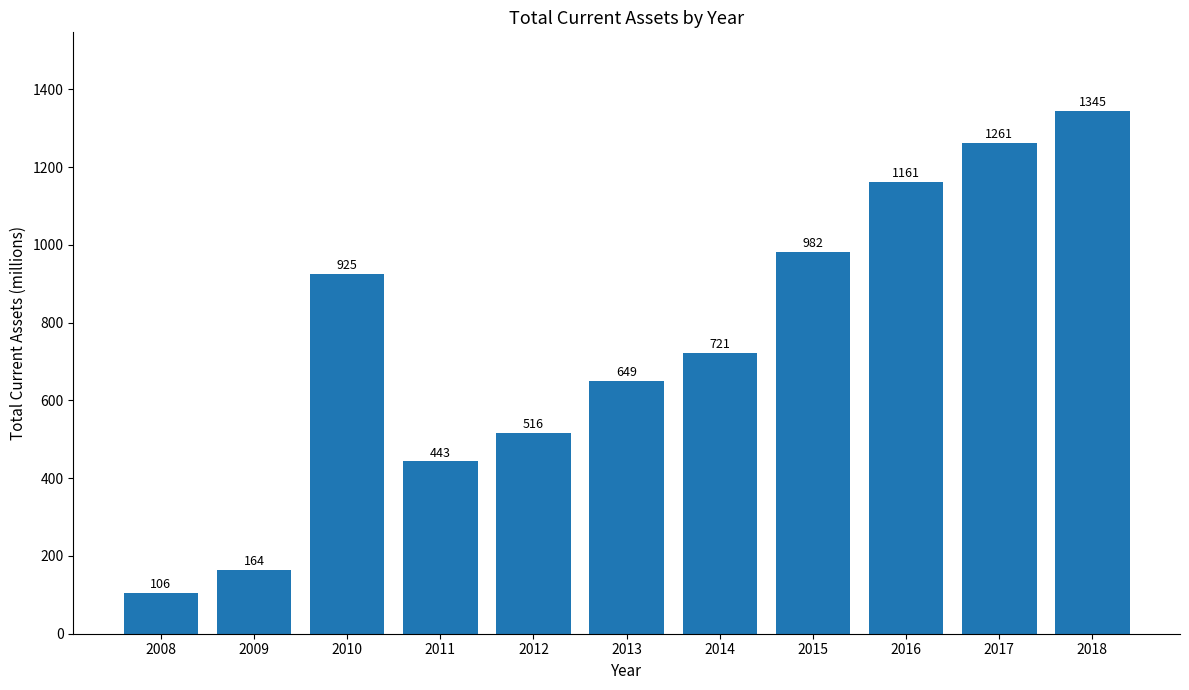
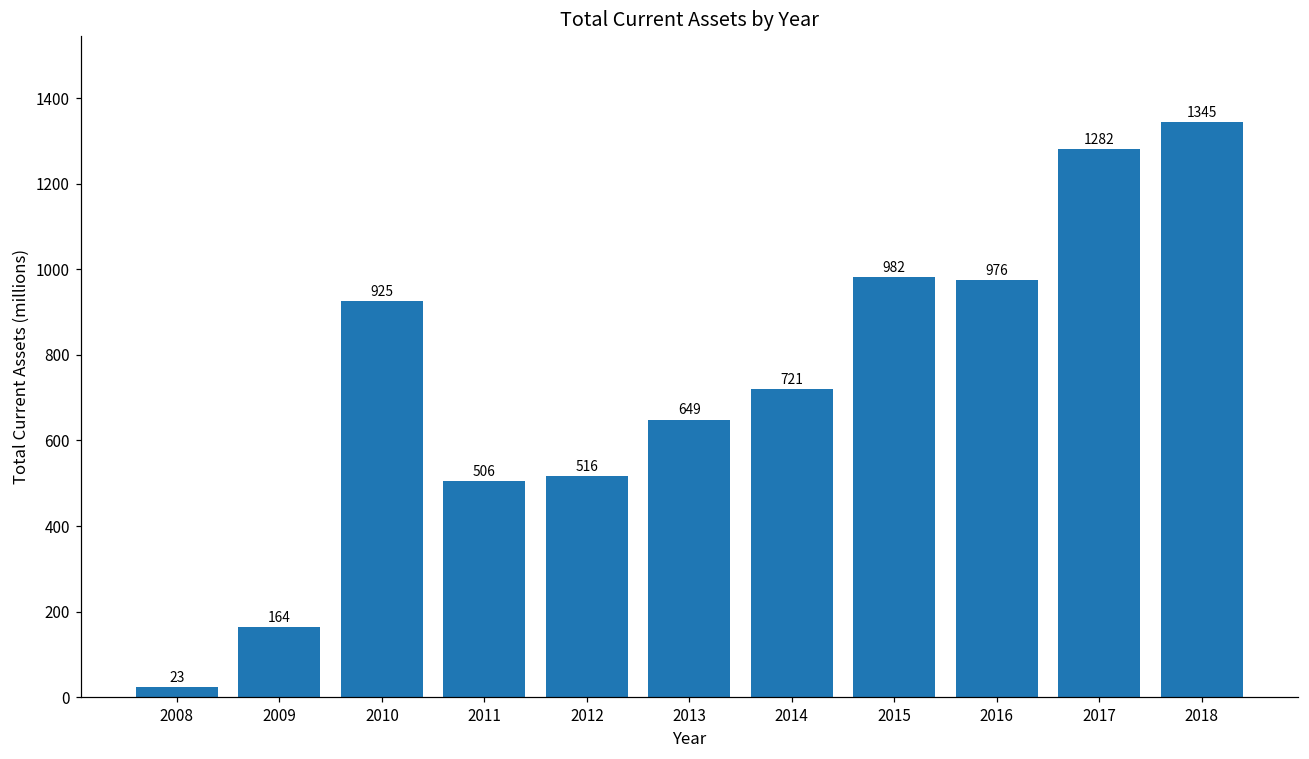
  {
-   "2008": 106,
+   "2008": 23,
    "2009": 164,
    "2010": 925,
-   "2011": 443,
+   "2011": 506,
    "2012": 516,
    "2013": 649,
    "2014": 721,
    "2015": 982,
-   "2016": 1161,
-   "2017": 1261,
+   "2016": 976,
+   "2017": 1282,
    "2018": 1345
  }
